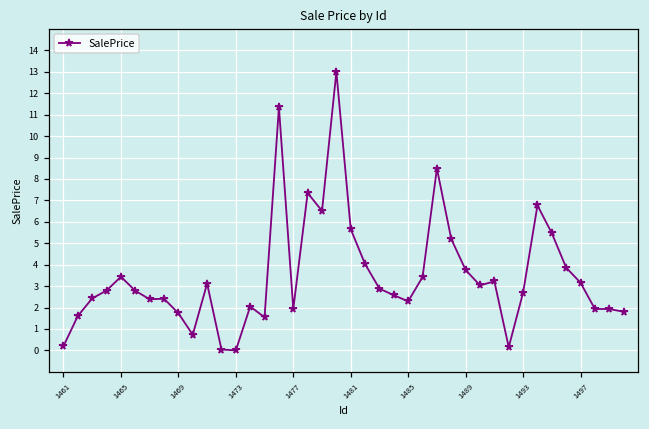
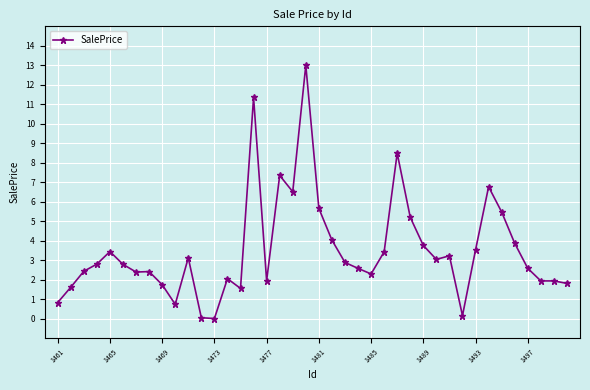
  {
-   "1461": 0.2,
+   "1461": 0.8,
    "1465": 3.4,
    "1469": 1.7,
    "1473": 0.0,
    "1477": 1.9,
    "1481": 5.7,
    "1485": 2.3,
    "1489": 3.8,
-   "1493": 2.7,
-   "1497": 3.2
+   "1493": 3.5,
+   "1497": 2.6
  }
